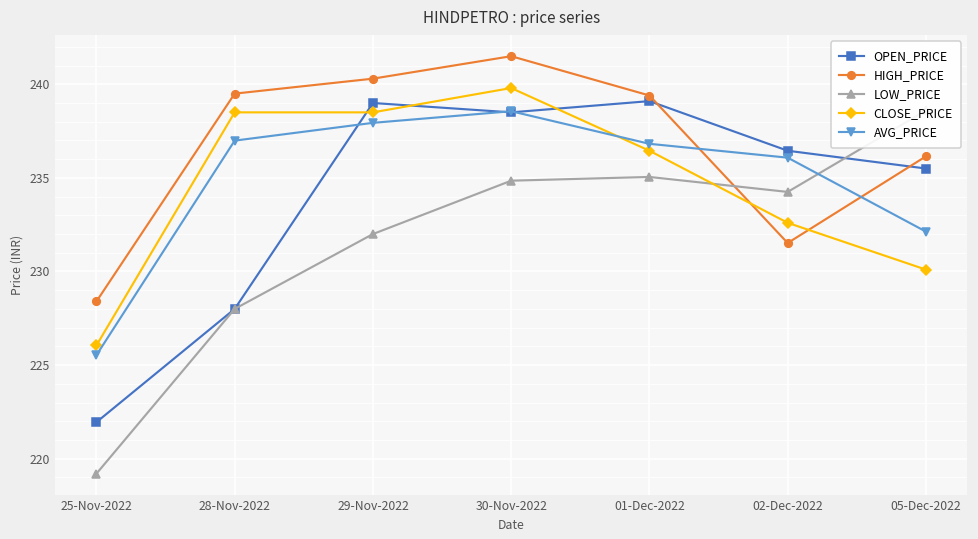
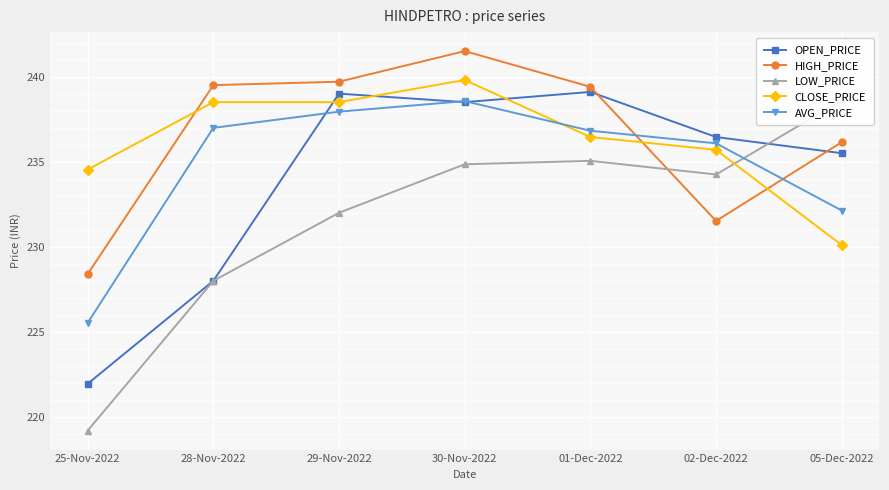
  {
    "HIGH_PRICE": {
      "25-Nov-2022": 228.4,
      "28-Nov-2022": 239.5,
-     "29-Nov-2022": 240.3,
+     "29-Nov-2022": 239.7,
      "30-Nov-2022": 241.5,
      "01-Dec-2022": 239.4,
      "02-Dec-2022": 231.5,
      "05-Dec-2022": 236.2
    },
    "LOW_PRICE": {
      "25-Nov-2022": 219.2,
      "29-Nov-2022": 232.0,
      "30-Nov-2022": 234.9,
      "01-Dec-2022": 235.1,
      "02-Dec-2022": 234.3
    },
    "CLOSE_PRICE": {
-     "25-Nov-2022": 226.1,
+     "25-Nov-2022": 234.5,
      "28-Nov-2022": 238.5,
      "29-Nov-2022": 238.5,
      "30-Nov-2022": 239.8,
      "01-Dec-2022": 236.5,
-     "02-Dec-2022": 232.6,
+     "02-Dec-2022": 235.7,
      "05-Dec-2022": 230.1
    }
  }
